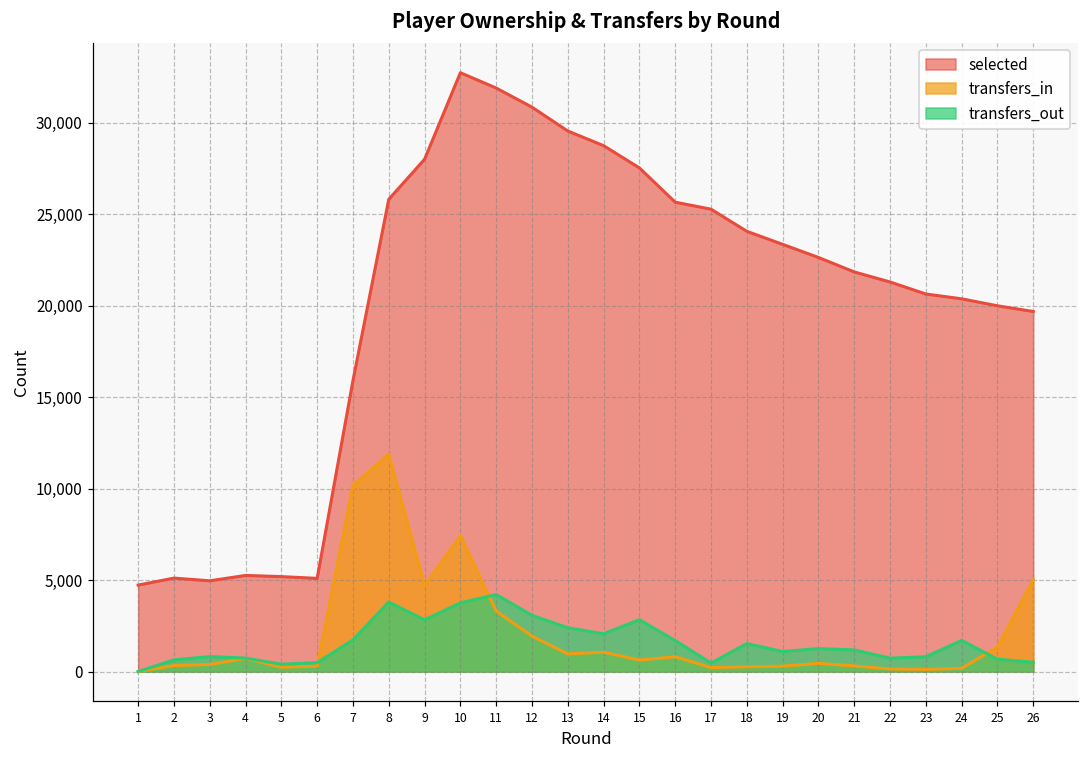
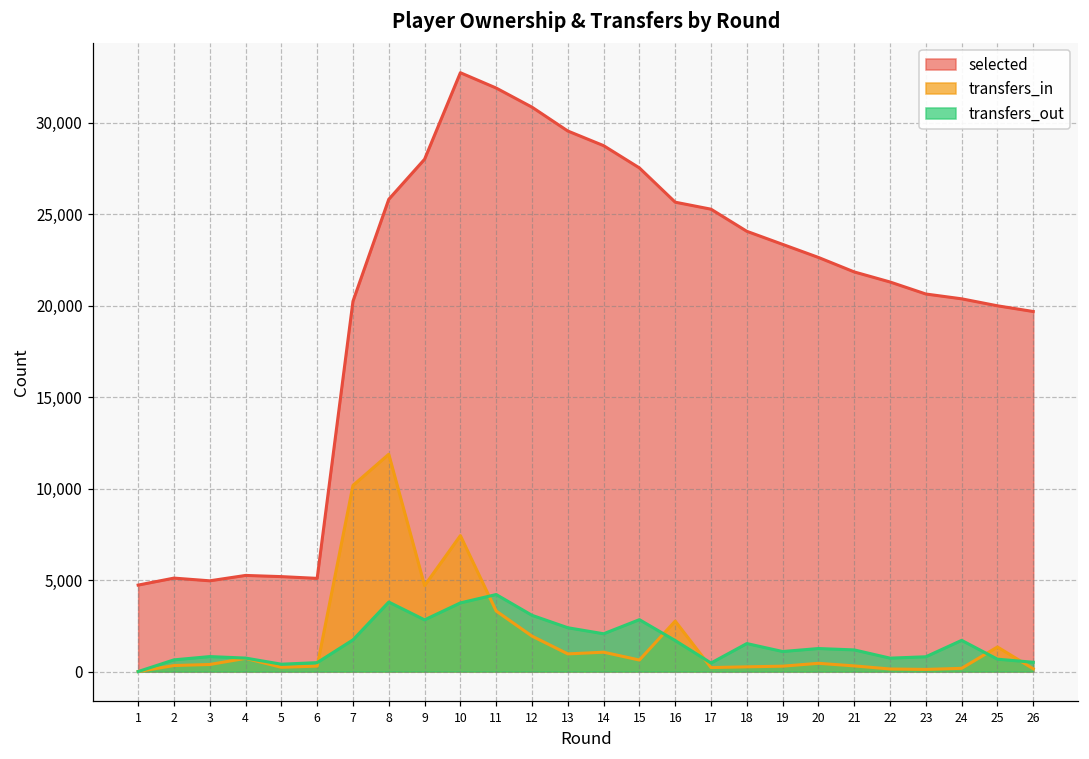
  {
    "selected": {
      "1": "4,700",
      "2": "5,100",
      "3": "5,000",
      "4": "5,300",
      "5": "5,200",
      "6": "5,100",
-     "7": "15,900",
+     "7": "20,200",
      "8": "25,800",
      "9": "28,000",
      "10": "32,700",
      "11": "31,900",
      "12": "30,900",
      "13": "29,600",
      "14": "28,800",
      "15": "27,500",
      "16": "25,700",
      "17": "25,300",
      "18": "24,100",
      "19": "23,400",
      "20": "22,600",
      "21": "21,800",
      "22": "21,300",
      "23": "20,600",
      "24": "20,400",
      "25": "20,000",
      "26": "19,700"
    },
    "transfers_in": {
      "2": "300",
      "3": "400",
      "5": "200",
      "6": "300",
      "7": "10,200",
      "8": "11,900",
      "9": "4,700",
      "10": "7,400",
      "11": "3,300",
      "12": "1,900",
      "13": "1,000",
      "14": "1,100",
      "15": "600",
-     "16": "800",
+     "16": "2,800",
      "17": "200",
      "18": "300",
      "19": "300",
      "20": "500",
      "21": "300",
      "22": "100",
      "23": "100",
      "24": "200",
      "25": "1,300",
-     "26": "5,000"
+     "26": "200"
    },
    "transfers_out": {
      "2": "600",
      "3": "800",
      "5": "400",
      "6": "500",
      "7": "1,700",
      "8": "3,800",
      "9": "2,800",
      "10": "3,800",
      "11": "4,200",
      "12": "3,100",
      "13": "2,400",
      "14": "2,100",
      "15": "2,800",
      "16": "1,700",
      "17": "500",
      "18": "1,500",
      "19": "1,100",
      "20": "1,300",
      "21": "1,200",
      "22": "700",
      "23": "800",
      "24": "1,700",
      "25": "700",
      "26": "500"
    }
  }
